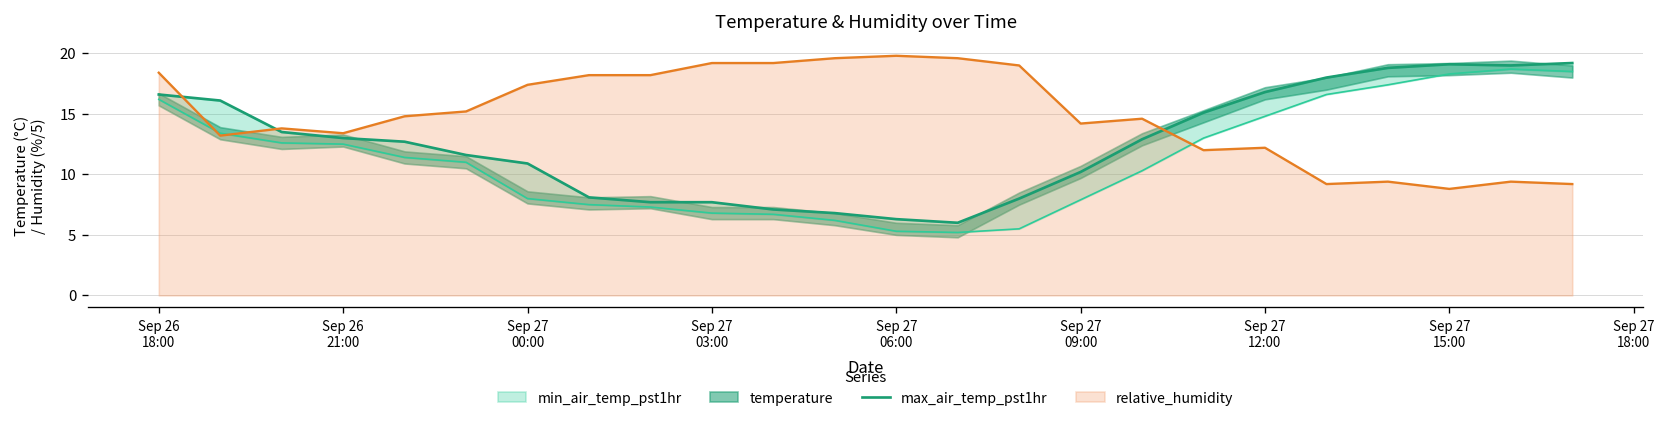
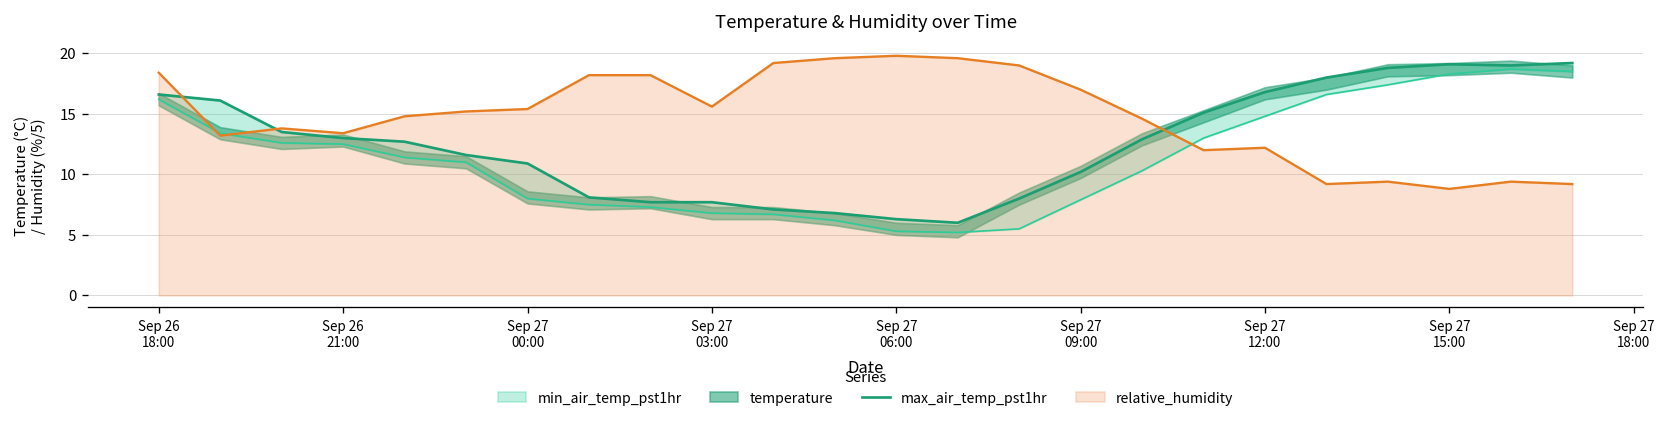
  {
    "relative_humidity": {
      "Sep 26 18:00": 18.4,
-     "Sep 27 00:00": 17.4,
-     "Sep 27 03:00": 19.2,
+     "Sep 27 00:00": 15.4,
+     "Sep 27 03:00": 15.6,
      "Sep 27 06:00": 19.8,
-     "Sep 27 09:00": 14.2,
+     "Sep 27 09:00": 17.0,
      "Sep 27 12:00": 12.2,
      "Sep 27 15:00": 8.8
    }
  }
